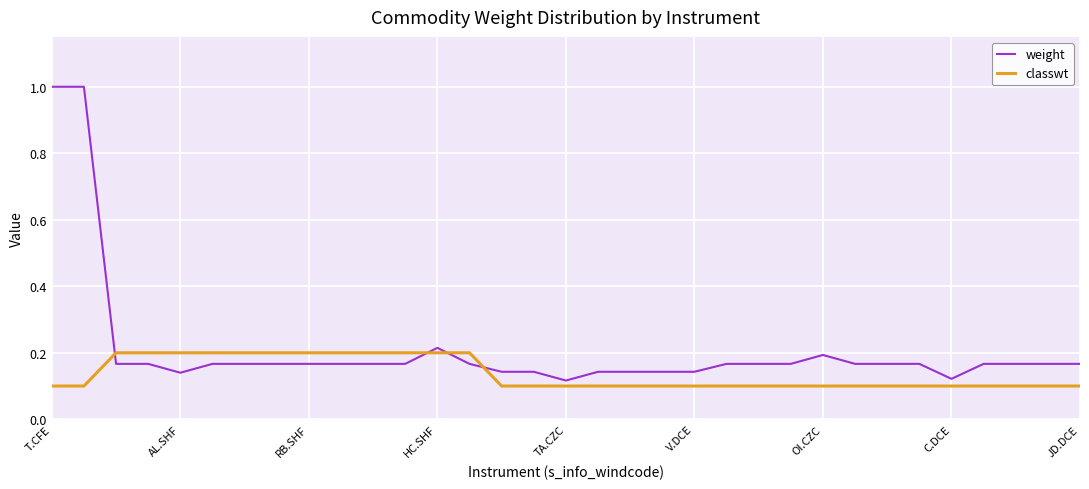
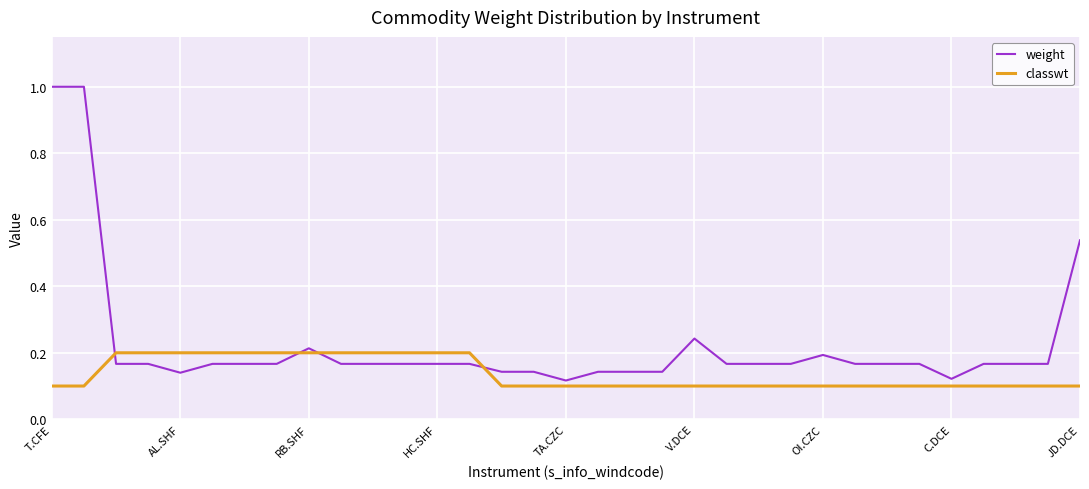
  {
    "weight": {
      "T.CFE": 1.00,
      "AL.SHF": 0.14,
-     "RB.SHF": 0.17,
-     "HC.SHF": 0.21,
+     "RB.SHF": 0.21,
+     "HC.SHF": 0.17,
      "TA.CZC": 0.12,
-     "V.DCE": 0.14,
+     "V.DCE": 0.24,
      "OI.CZC": 0.19,
      "C.DCE": 0.12,
-     "JD.DCE": 0.17
+     "JD.DCE": 0.54
    },
    "classwt": {
      "T.CFE": 0.10,
      "AL.SHF": 0.20,
      "RB.SHF": 0.20,
      "HC.SHF": 0.20,
      "TA.CZC": 0.10,
      "V.DCE": 0.10,
      "OI.CZC": 0.10,
      "C.DCE": 0.10,
      "JD.DCE": 0.10
    }
  }
